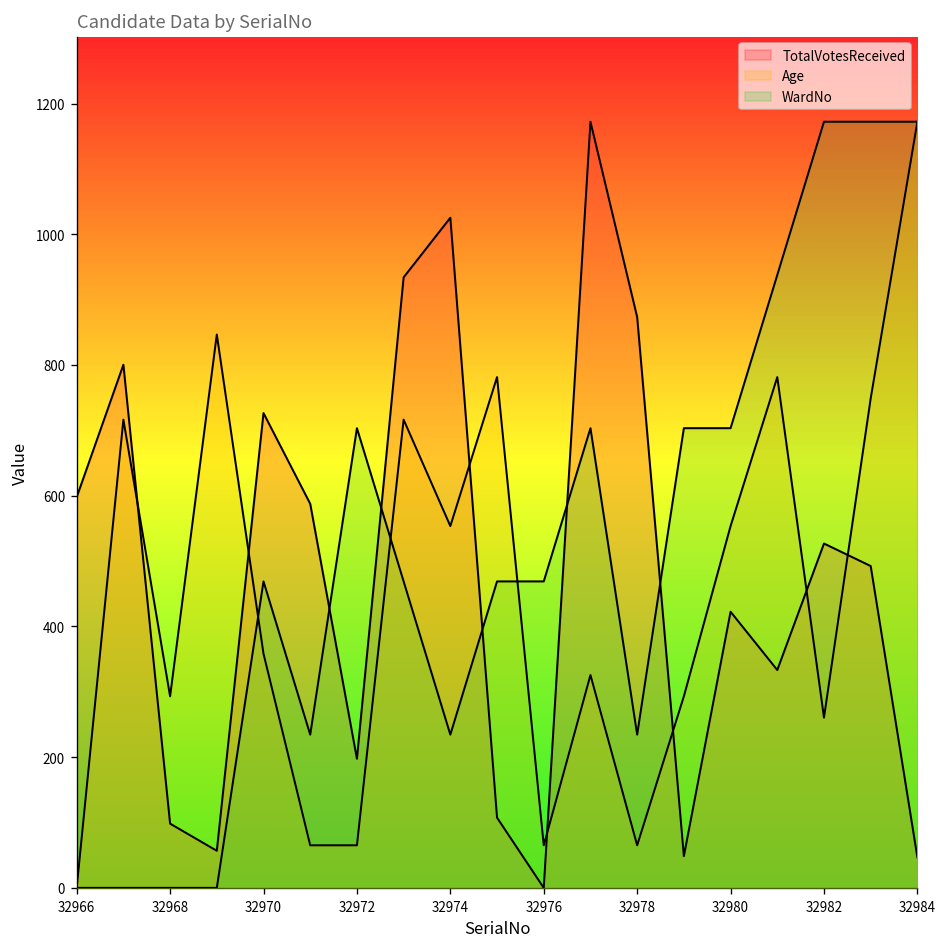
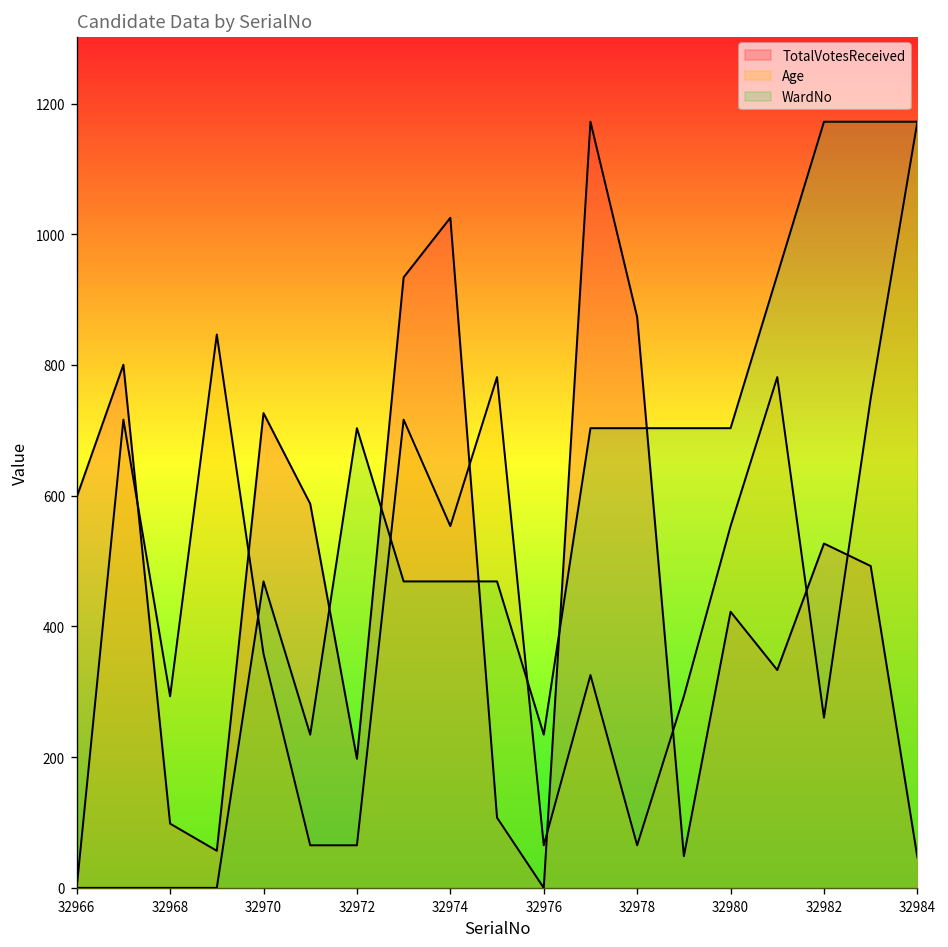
  {
    "WardNo": {
      "32968": 0,
      "32970": 470,
      "32972": 700,
-     "32974": 230,
-     "32976": 470,
-     "32978": 230,
+     "32974": 470,
+     "32976": 230,
+     "32978": 700,
      "32980": 700,
      "32982": 1170
    }
  }
